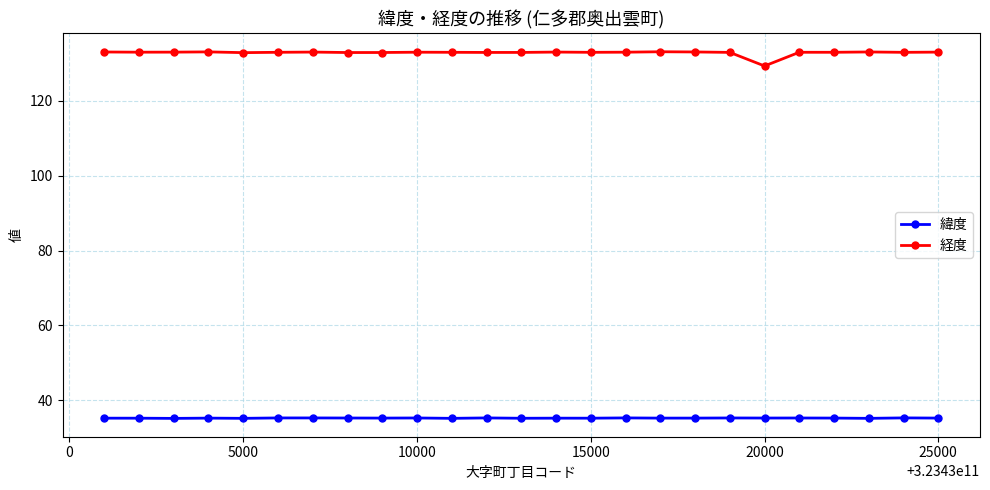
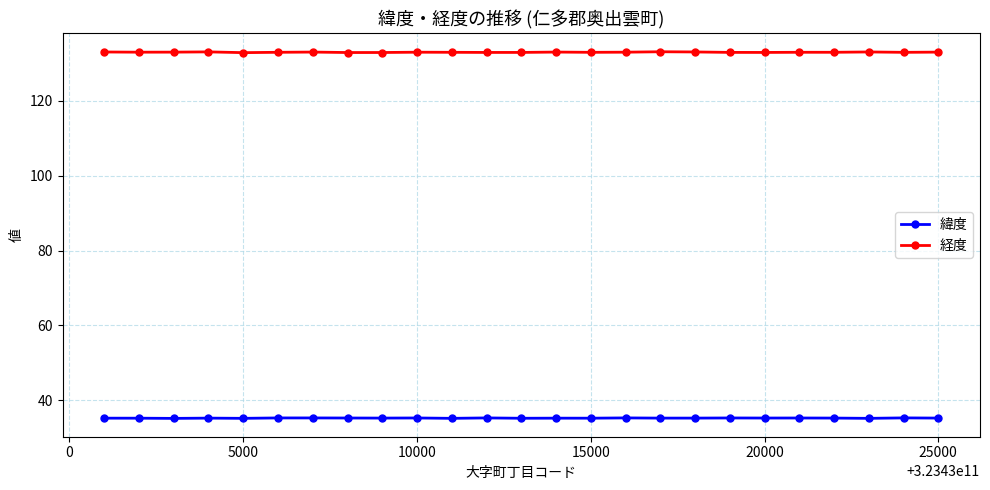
  {
    "緯度": {
      "5000": 35,
      "10000": 35,
      "15000": 35,
      "20000": 35,
      "25000": 35
    },
    "経度": {
      "5000": 133,
      "10000": 133,
      "15000": 133,
-     "20000": 129,
+     "20000": 133,
      "25000": 133
    }
  }
